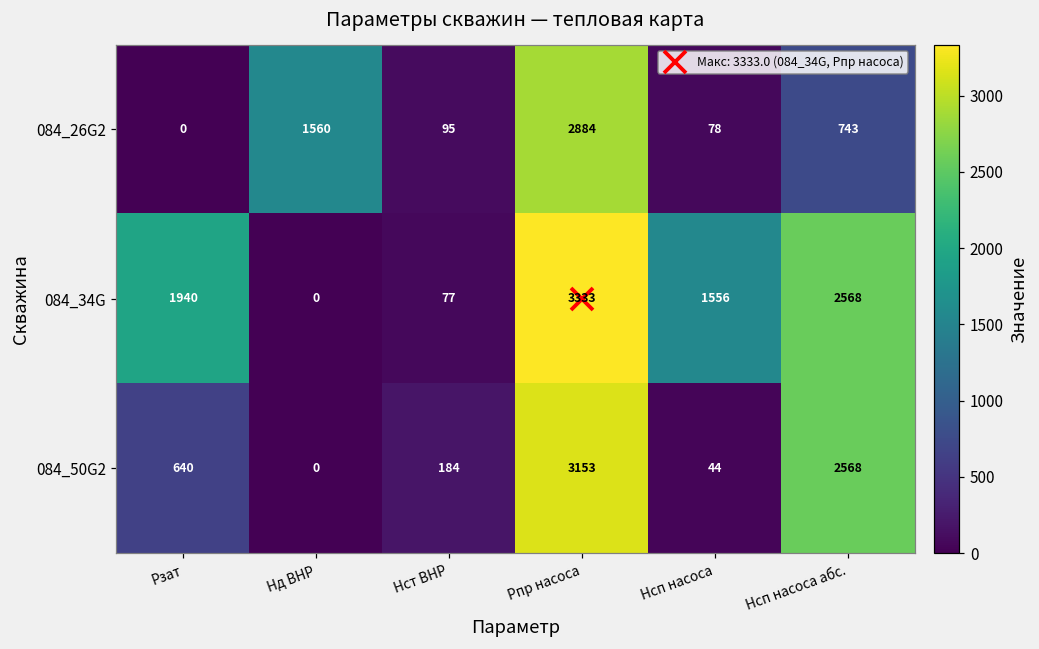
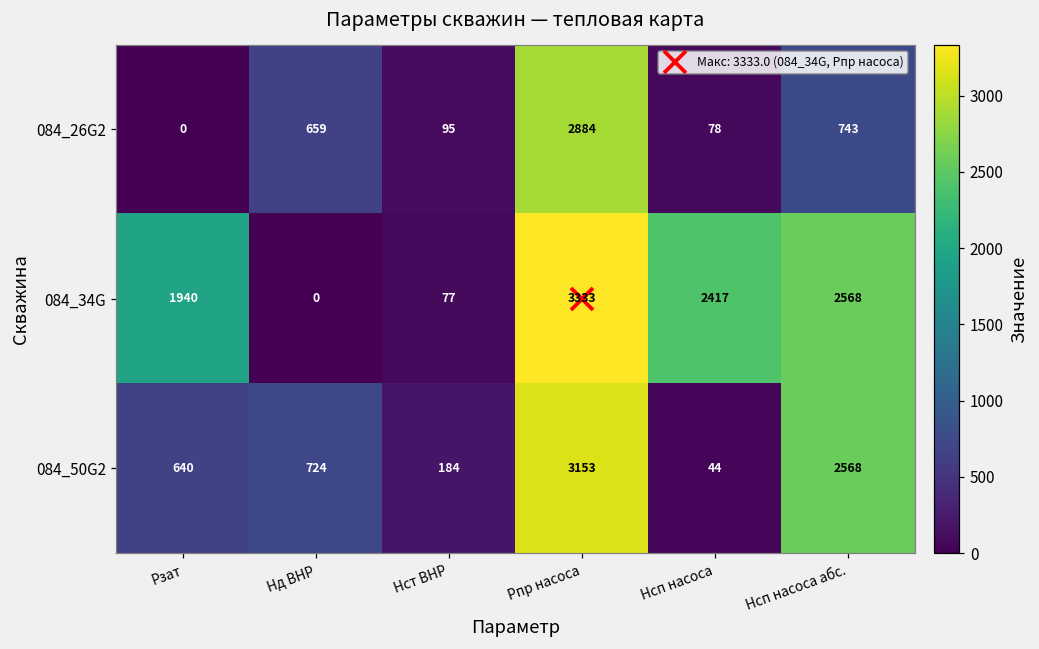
  {
    "084_26G2": {
      "Рзат": 0,
-     "Нд ВНР": 1560,
+     "Нд ВНР": 659,
      "Нст ВНР": 95,
      "Pпр насоса": 2884,
      "Hсп насоса": 78,
      "Hсп насоса абс.": 743
    },
    "084_34G": {
      "Рзат": 1940,
      "Нд ВНР": 0,
      "Нст ВНР": 77,
-     "Hсп насоса": 1556,
+     "Hсп насоса": 2417,
      "Hсп насоса абс.": 2568
    },
    "084_50G2": {
      "Рзат": 640,
-     "Нд ВНР": 0,
+     "Нд ВНР": 724,
      "Нст ВНР": 184,
      "Pпр насоса": 3153,
      "Hсп насоса": 44,
      "Hсп насоса абс.": 2568
    }
  }
